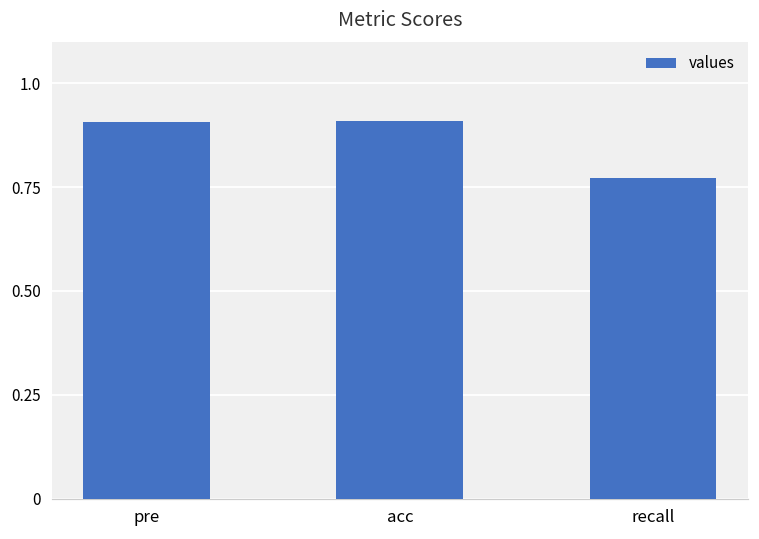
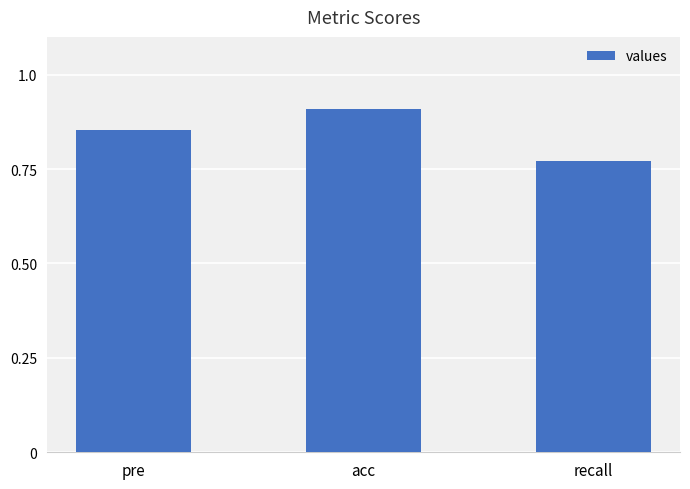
  {
-   "pre": 0.91,
+   "pre": 0.85,
    "acc": 0.91,
    "recall": 0.77
  }
